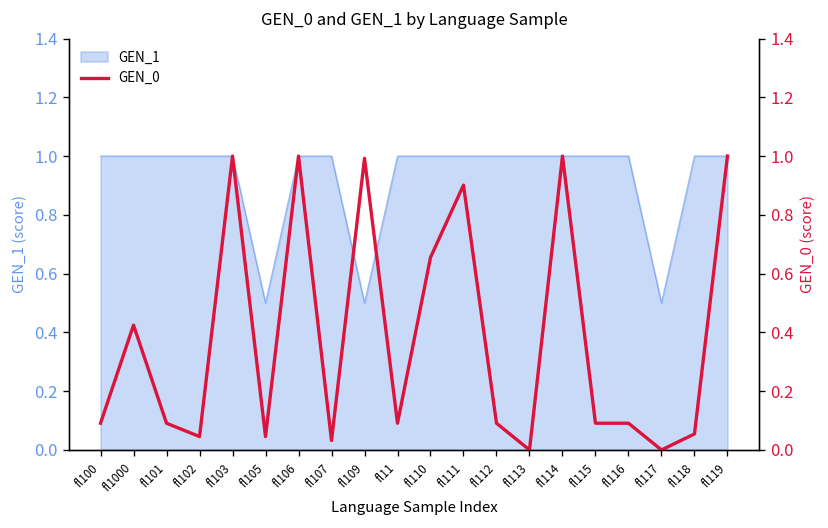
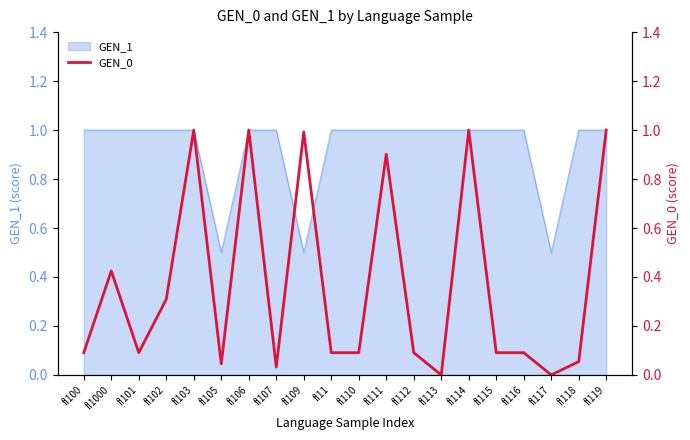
  {
    "GEN_1": {
      "fl100": 1.00,
      "fl1000": 1.00,
      "fl101": 1.00,
      "fl102": 1.00,
      "fl103": 1.00,
      "fl105": 0.50,
      "fl106": 1.00,
      "fl107": 1.00,
      "fl109": 0.50,
      "fl11": 1.00,
      "fl110": 1.00,
      "fl111": 1.00,
      "fl112": 1.00,
      "fl113": 1.00,
      "fl114": 1.00,
      "fl115": 1.00,
      "fl116": 1.00,
      "fl117": 0.50,
      "fl118": 1.00,
      "fl119": 1.00
    },
    "GEN_0": {
      "fl100": 0.09,
      "fl1000": 0.42,
      "fl101": 0.09,
-     "fl102": 0.05,
+     "fl102": 0.31,
      "fl103": 1.00,
      "fl105": 0.05,
      "fl106": 1.00,
      "fl107": 0.03,
      "fl109": 0.99,
      "fl11": 0.09,
-     "fl110": 0.66,
+     "fl110": 0.09,
      "fl111": 0.90,
      "fl112": 0.09,
      "fl113": 0.00,
      "fl114": 1.00,
      "fl115": 0.09,
      "fl116": 0.09,
      "fl117": 0.00,
      "fl118": 0.05,
      "fl119": 1.00
    }
  }
